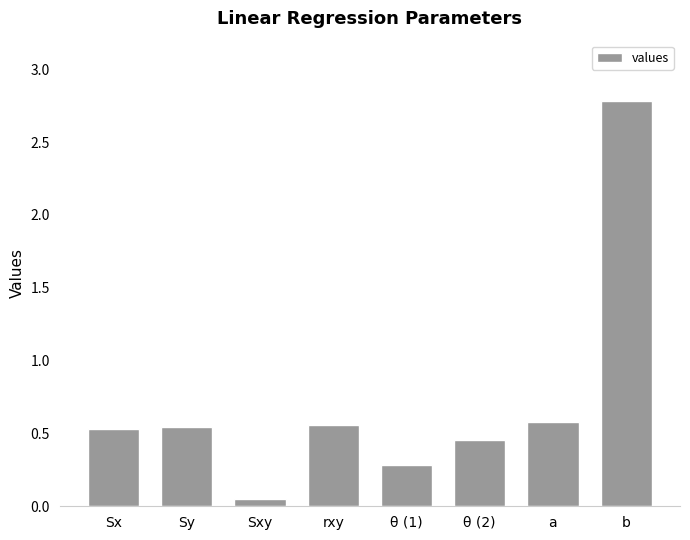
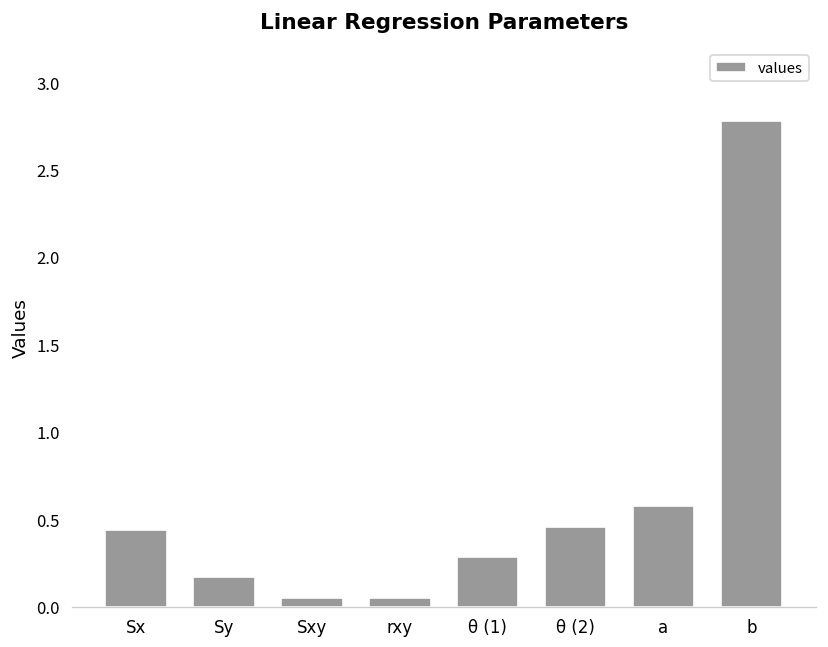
  {
-   "Sx": 0.53,
-   "Sy": 0.55,
+   "Sx": 0.44,
+   "Sy": 0.17,
    "Sxy": 0.05,
-   "rxy": 0.56,
+   "rxy": 0.05,
    "θ (1)": 0.28,
    "θ (2)": 0.46,
    "a": 0.58,
    "b": 2.78
  }
